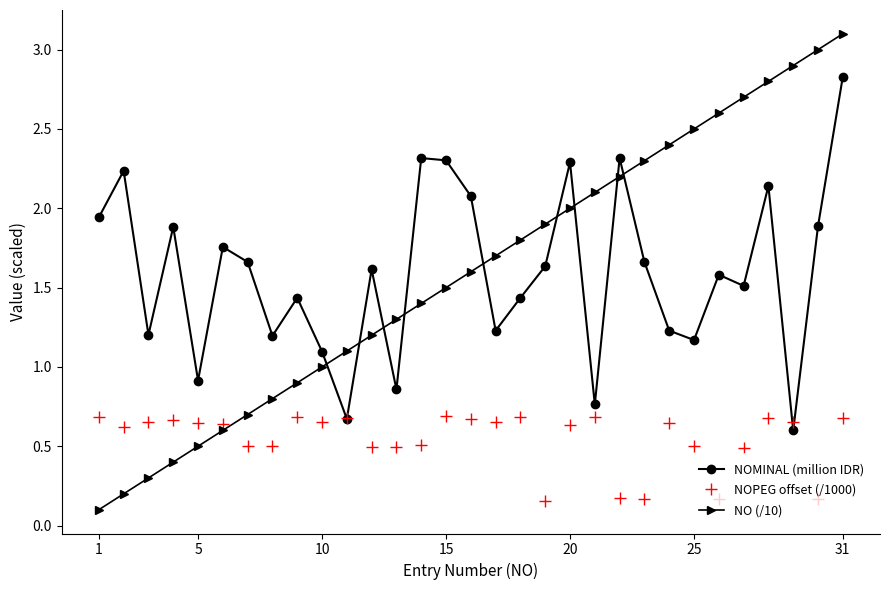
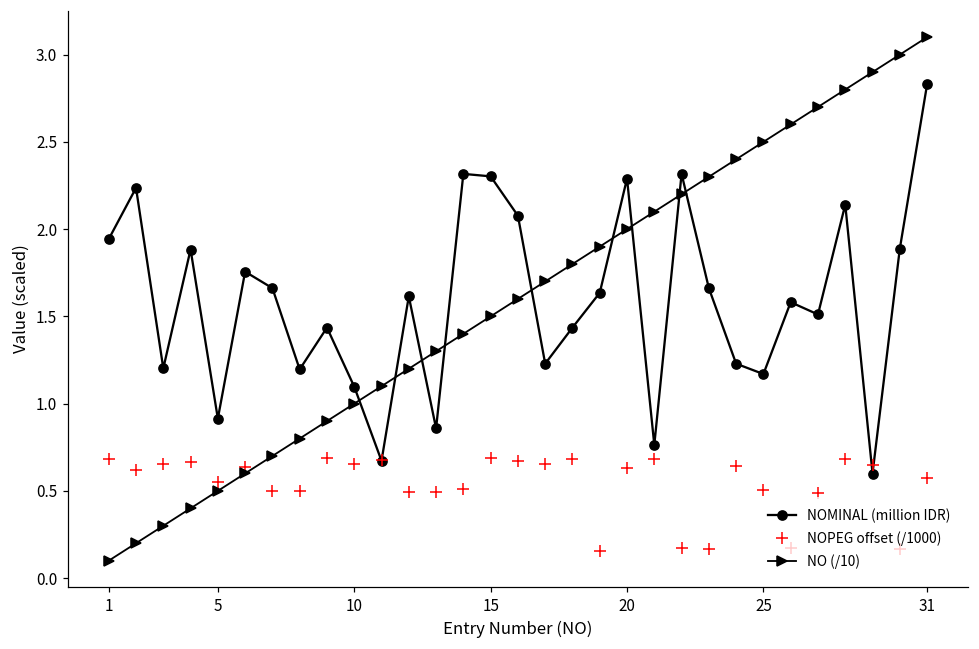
  {
    "NOPEG offset (/1000)": {
      "1": 0.68,
-     "5": 0.65,
+     "5": 0.55,
      "10": 0.65,
      "15": 0.69,
      "20": 0.63,
      "25": 0.50,
-     "31": 0.68
+     "31": 0.57
    }
  }
